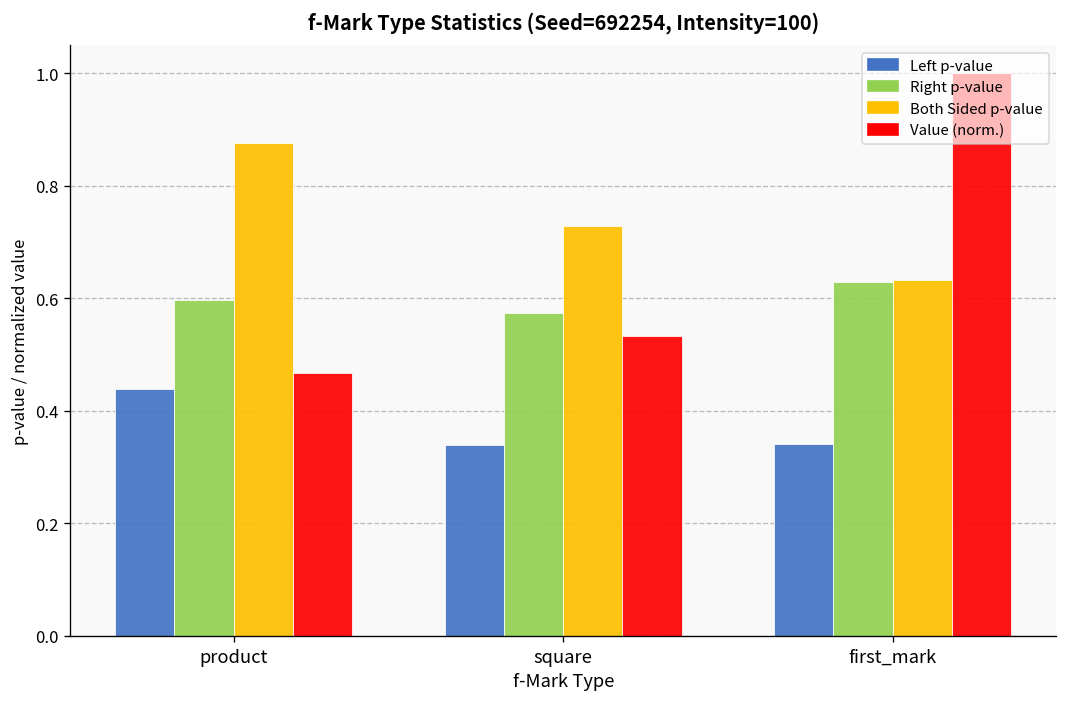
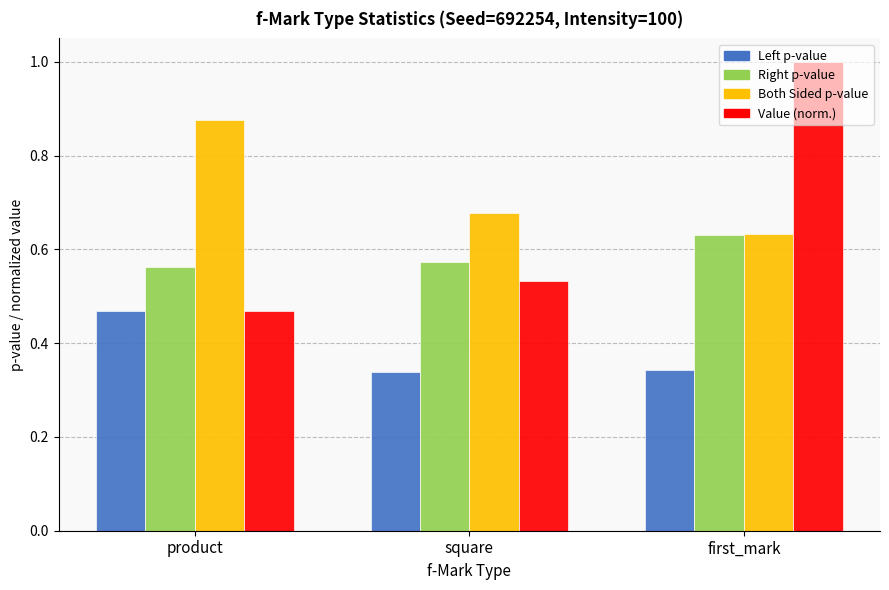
  {
    "Left p-value": {
-     "product": 0.44,
+     "product": 0.47,
      "square": 0.34,
      "first_mark": 0.34
    },
    "Right p-value": {
-     "product": 0.60,
+     "product": 0.56,
      "square": 0.57,
      "first_mark": 0.63
    },
    "Both Sided p-value": {
      "product": 0.88,
-     "square": 0.73,
+     "square": 0.68,
      "first_mark": 0.63
    }
  }
